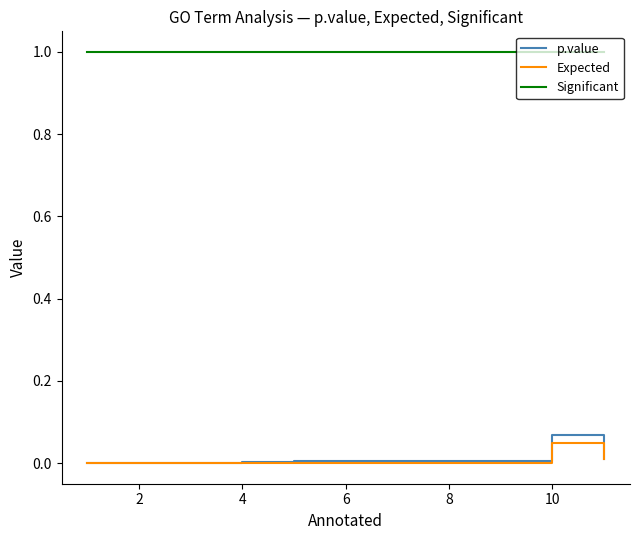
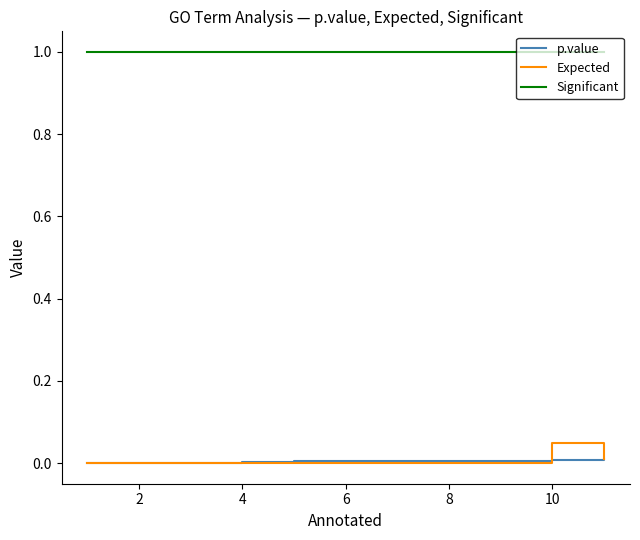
  {
    "p.value": {
-     "10": 0.07
+     "10": 0.01
    },
    "Expected": {
      "10": 0.05
    },
    "Significant": {
      "4": 1.00
    }
  }
